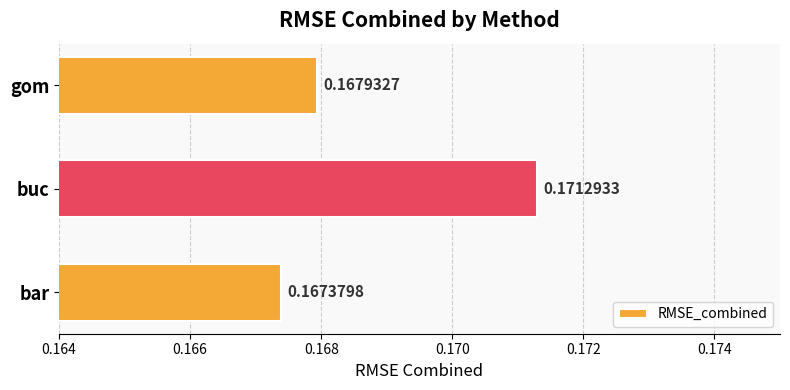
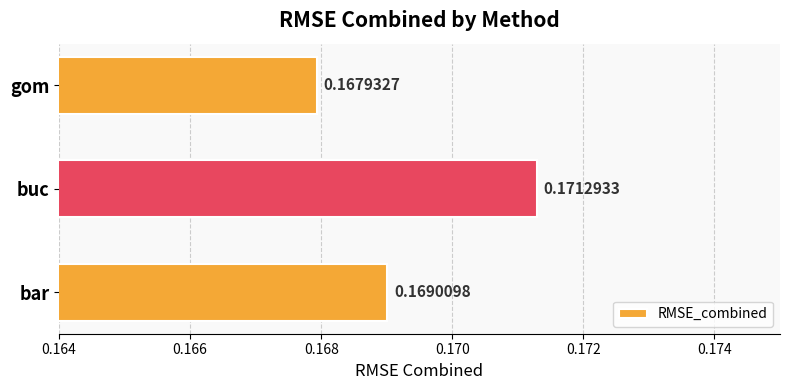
  {
    "gom": 0.1679327,
    "buc": 0.1712933,
-   "bar": 0.1673798
+   "bar": 0.1690098
  }
